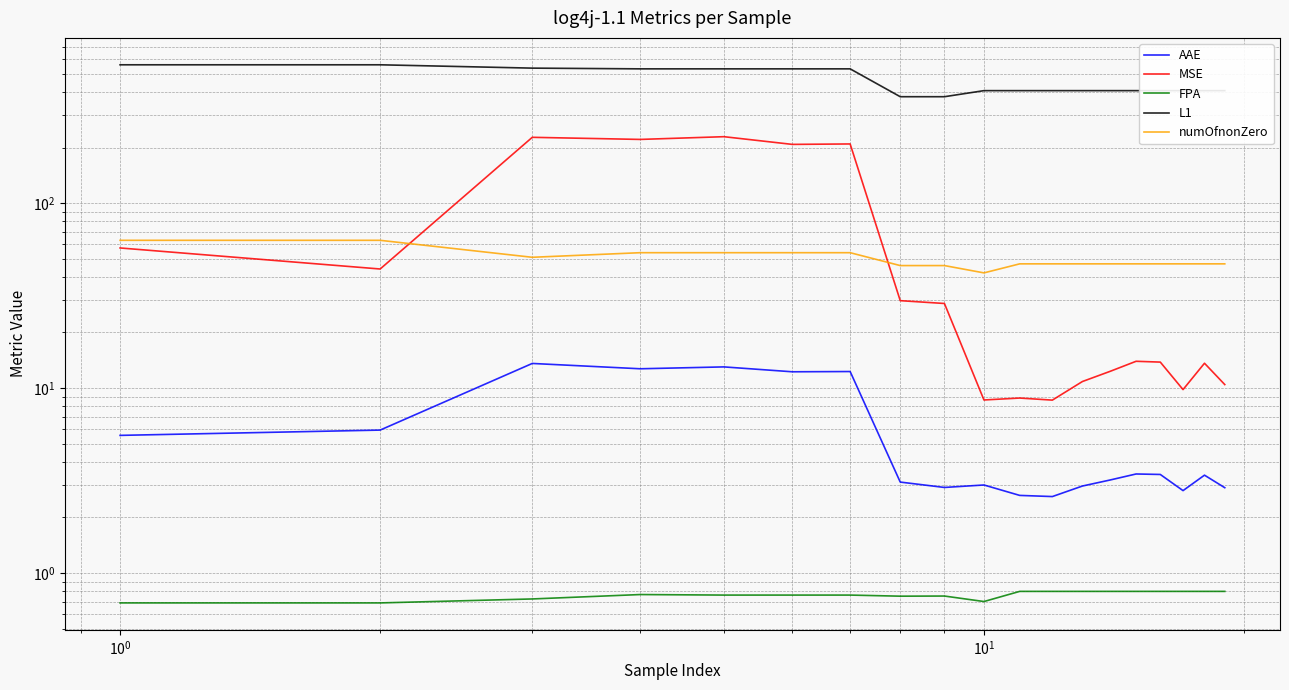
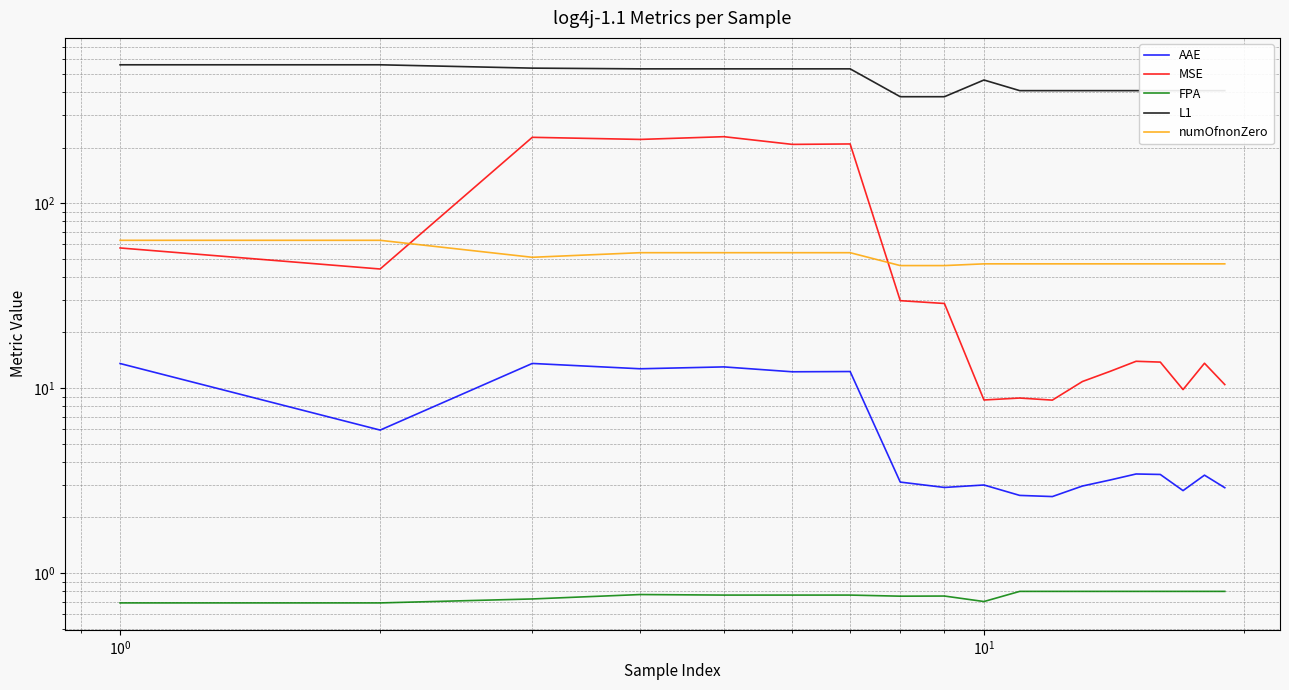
  {
    "AAE": {
-     "10^0": 5.6,
+     "10^0": 14,
      "10^1": 3.0
    },
    "MSE": {
      "10^0": 57,
      "10^1": 9
    },
    "FPA": {
      "10^0": 0.7,
      "10^1": 0.7
    },
    "L1": {
      "10^0": 560,
-     "10^1": 410
+     "10^1": 460
    },
    "numOfnonZero": {
      "10^0": 63,
-     "10^1": 42
+     "10^1": 47
    }
  }
